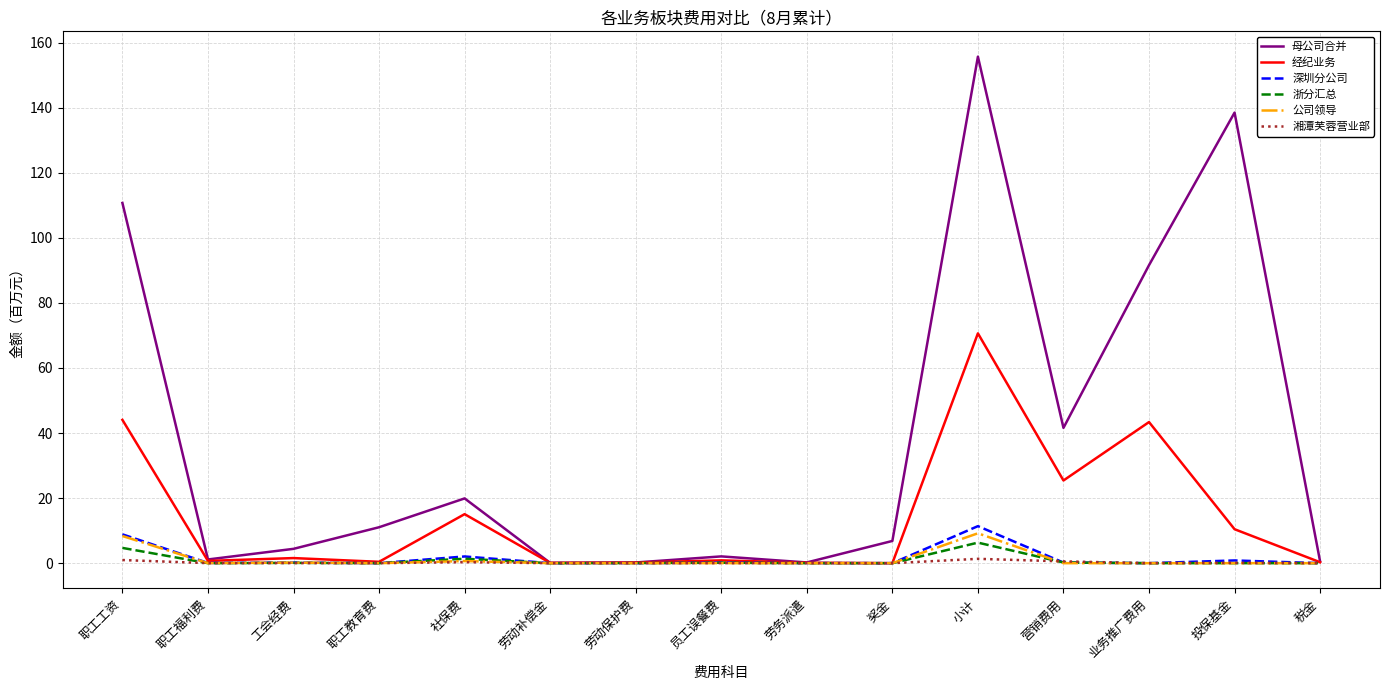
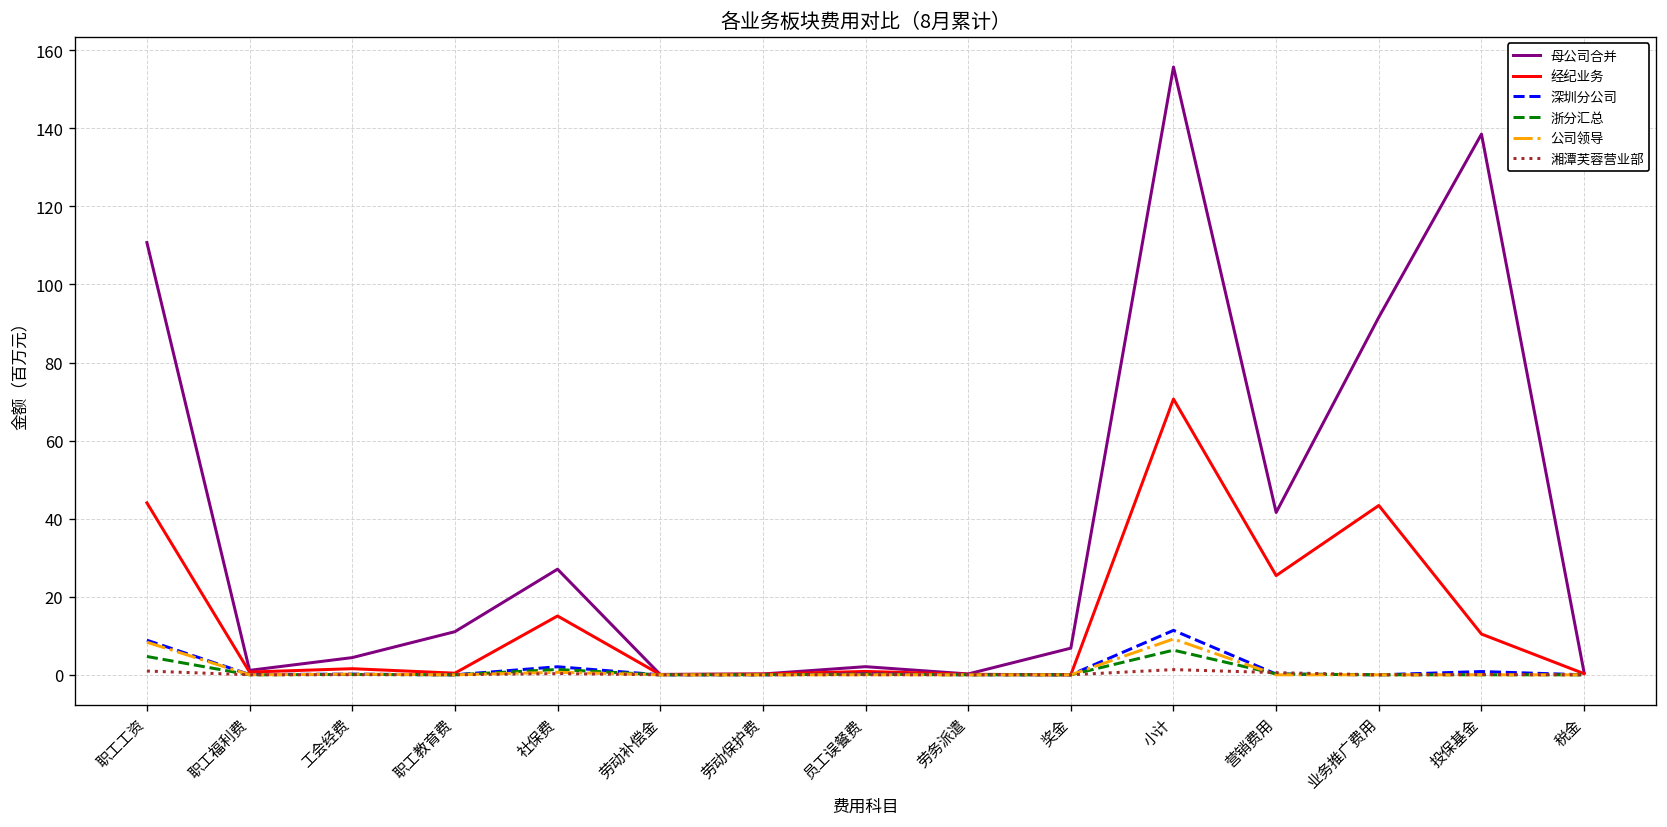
  {
    "母公司合并": {
      "职工工资": 111,
      "工会经费": 4,
      "职工教育费": 11,
-     "社保费": 20,
+     "社保费": 27,
      "员工误餐费": 2,
      "奖金": 7,
      "小计": 156,
      "营销费用": 42,
      "业务推广费用": 92,
      "投保基金": 139
    },
    "经纪业务": {
      "职工工资": 44,
      "工会经费": 2,
      "社保费": 15,
      "小计": 71,
      "营销费用": 25,
      "业务推广费用": 43,
      "投保基金": 10
    },
    "深圳分公司": {
      "小计": 11
    },
    "浙分汇总": {
      "职工工资": 5,
      "小计": 6
    },
    "公司领导": {
      "小计": 9
    },
    "湘潭芙蓉营业部": {
      "职工工资": 1,
      "小计": 1
    }
  }
